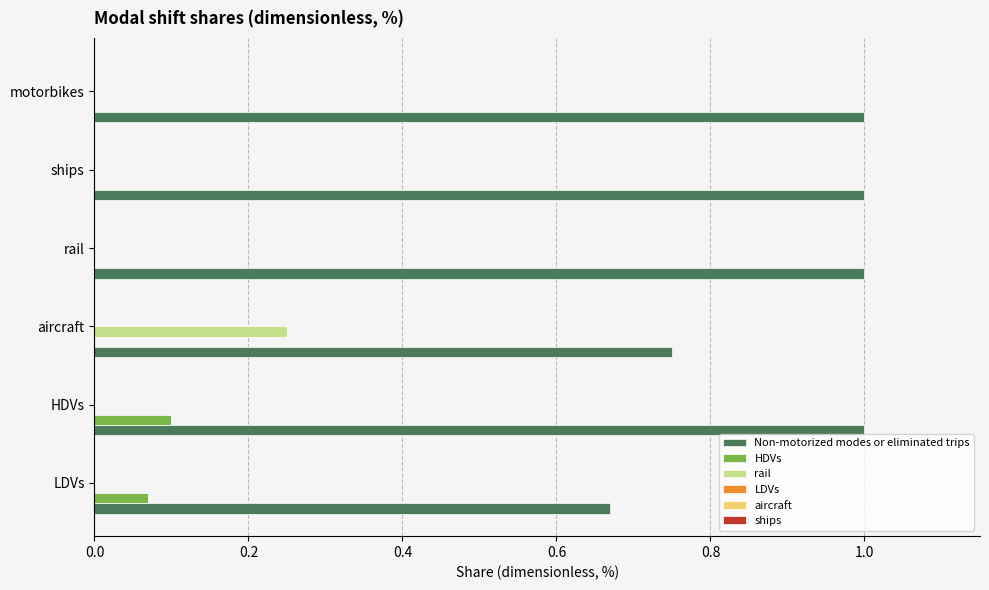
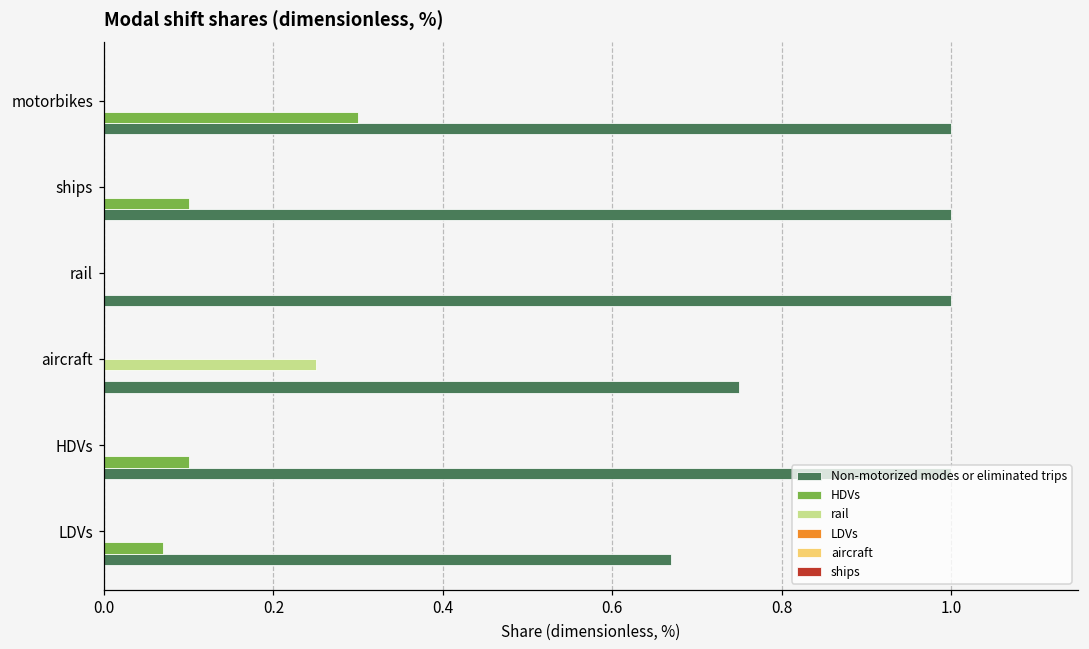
  {
    "Non-motorized modes or eliminated trips": {
      "motorbikes": 1.0,
      "ships": 1.0,
      "rail": 1.0,
      "aircraft": 0.75,
      "HDVs": 1.0,
      "LDVs": 0.67
    },
    "HDVs": {
-     "motorbikes": 0.0,
-     "ships": 0.0,
+     "motorbikes": 0.3,
+     "ships": 0.1,
      "rail": 0.0,
      "aircraft": 0.0,
      "HDVs": 0.1,
      "LDVs": 0.07
    },
    "LDVs": {
      "motorbikes": 0.0,
      "ships": 0.0,
      "rail": 0.0,
      "aircraft": 0.0,
      "HDVs": 0.0,
      "LDVs": 0.0
    },
    "ships": {
      "motorbikes": 0.0,
      "ships": 0.0,
      "rail": 0.0,
      "aircraft": 0.0,
      "HDVs": 0.0,
      "LDVs": 0.0
    }
  }
